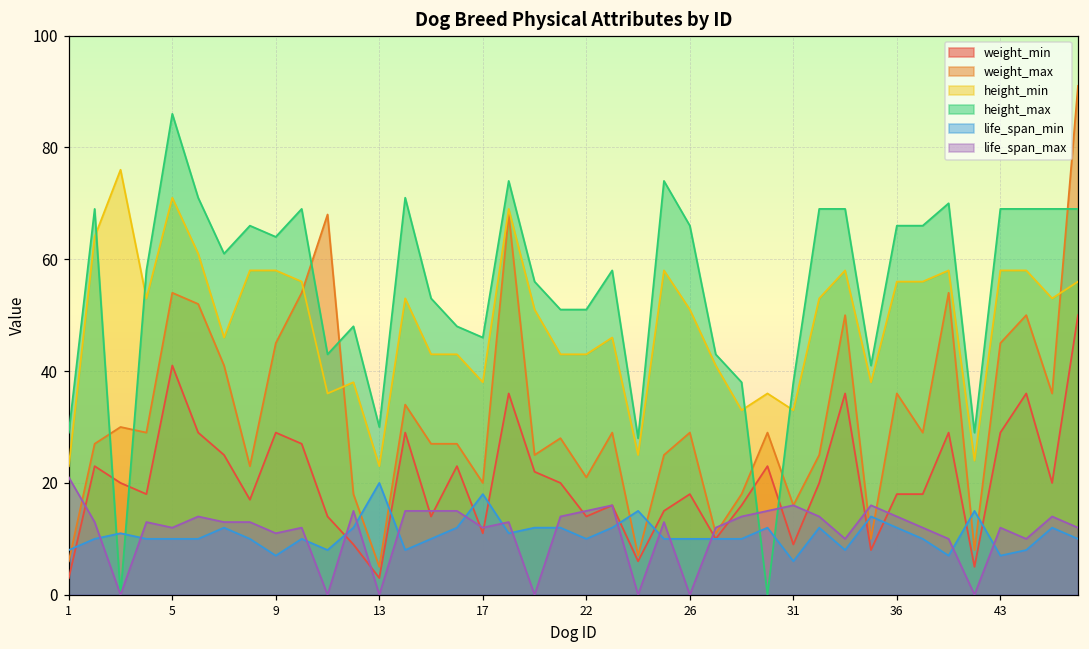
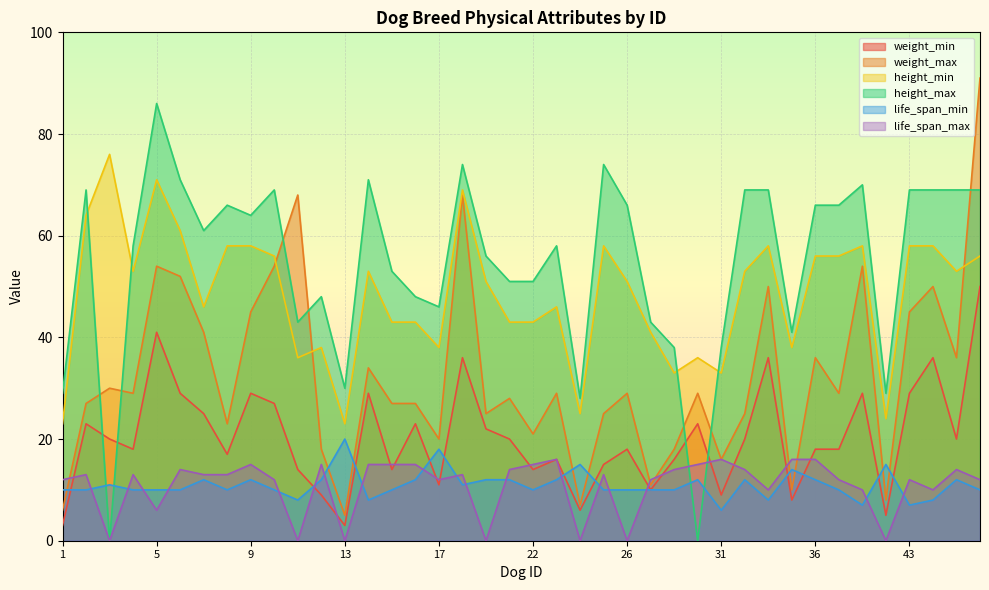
  {
    "height_max": {
      "1": 29,
      "5": 86,
      "9": 64,
      "13": 30,
      "17": 46,
      "22": 51,
      "26": 66,
      "31": 38,
      "36": 66,
      "43": 69
    },
    "life_span_min": {
-     "1": 8,
+     "1": 10,
      "5": 10,
-     "9": 7,
+     "9": 12,
      "13": 20,
      "17": 18,
      "22": 10,
      "26": 10,
      "31": 6,
      "36": 12,
      "43": 7
    },
    "life_span_max": {
-     "1": 21,
-     "5": 12,
-     "9": 11,
+     "1": 12,
+     "5": 6,
+     "9": 15,
      "13": 0,
      "17": 12,
      "22": 15,
      "26": 0,
-     "36": 14,
+     "36": 16,
      "43": 12
    }
  }
